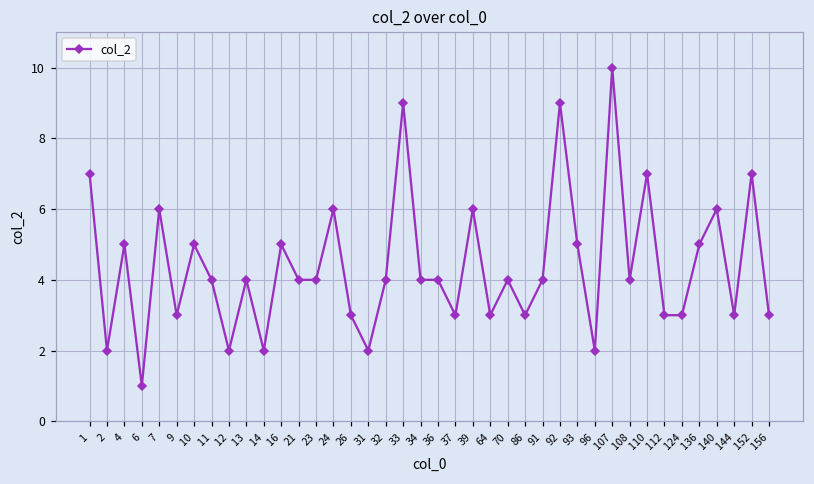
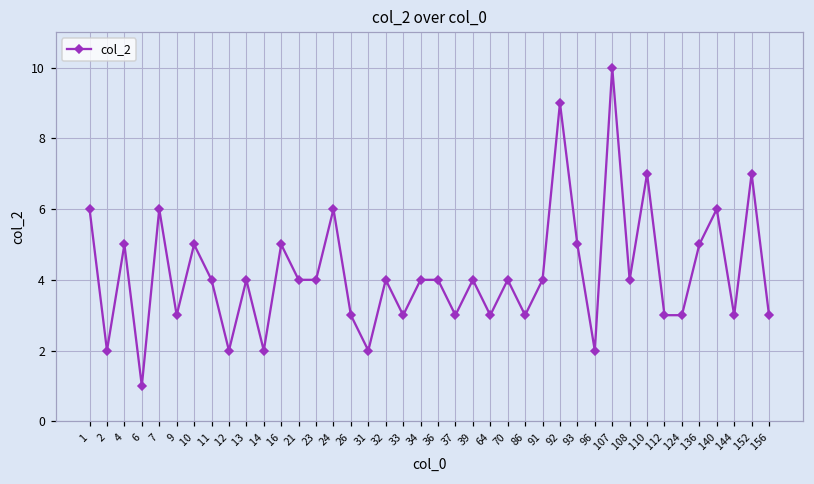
  {
-   "1": 7,
+   "1": 6,
    "2": 2,
    "4": 5,
    "6": 1,
    "7": 6,
    "9": 3,
    "10": 5,
    "11": 4,
    "12": 2,
    "13": 4,
    "14": 2,
    "16": 5,
    "21": 4,
    "23": 4,
    "24": 6,
    "26": 3,
    "31": 2,
    "32": 4,
-   "33": 9,
+   "33": 3,
    "34": 4,
    "36": 4,
    "37": 3,
-   "39": 6,
+   "39": 4,
    "64": 3,
    "70": 4,
    "86": 3,
    "91": 4,
    "92": 9,
    "93": 5,
    "96": 2,
    "107": 10,
    "108": 4,
    "110": 7,
    "112": 3,
    "124": 3,
    "136": 5,
    "140": 6,
    "144": 3,
    "152": 7,
    "156": 3
  }
